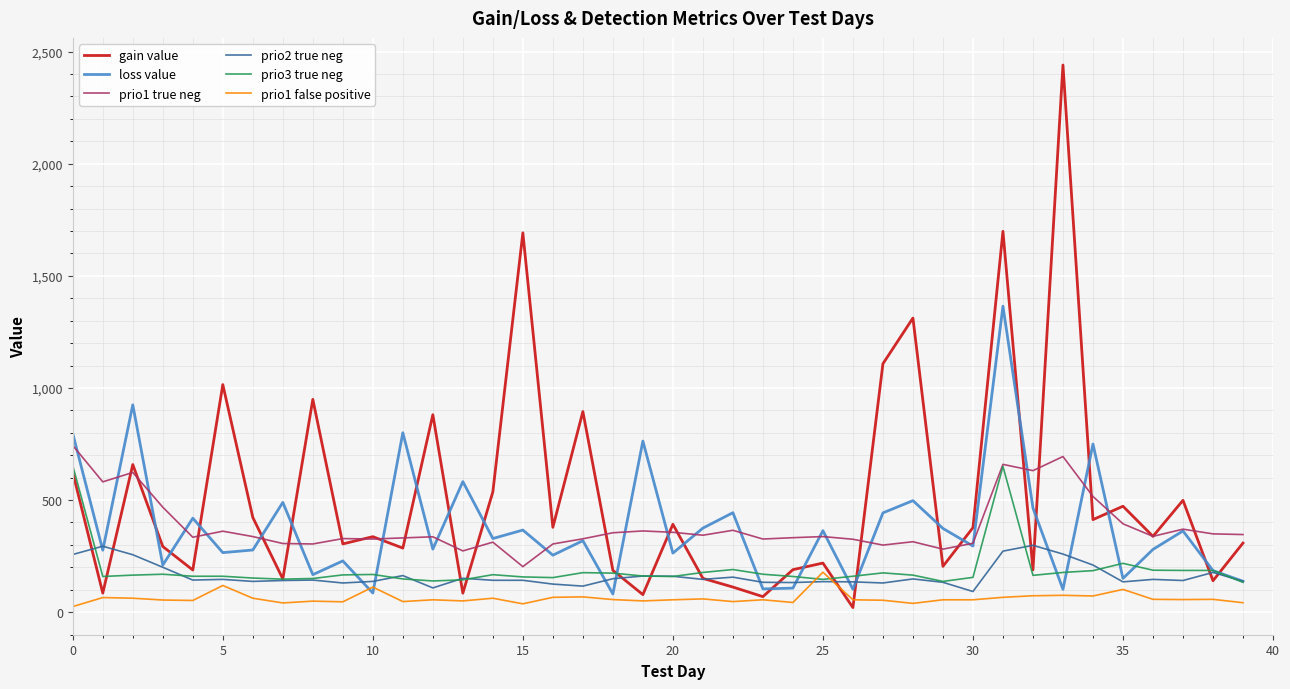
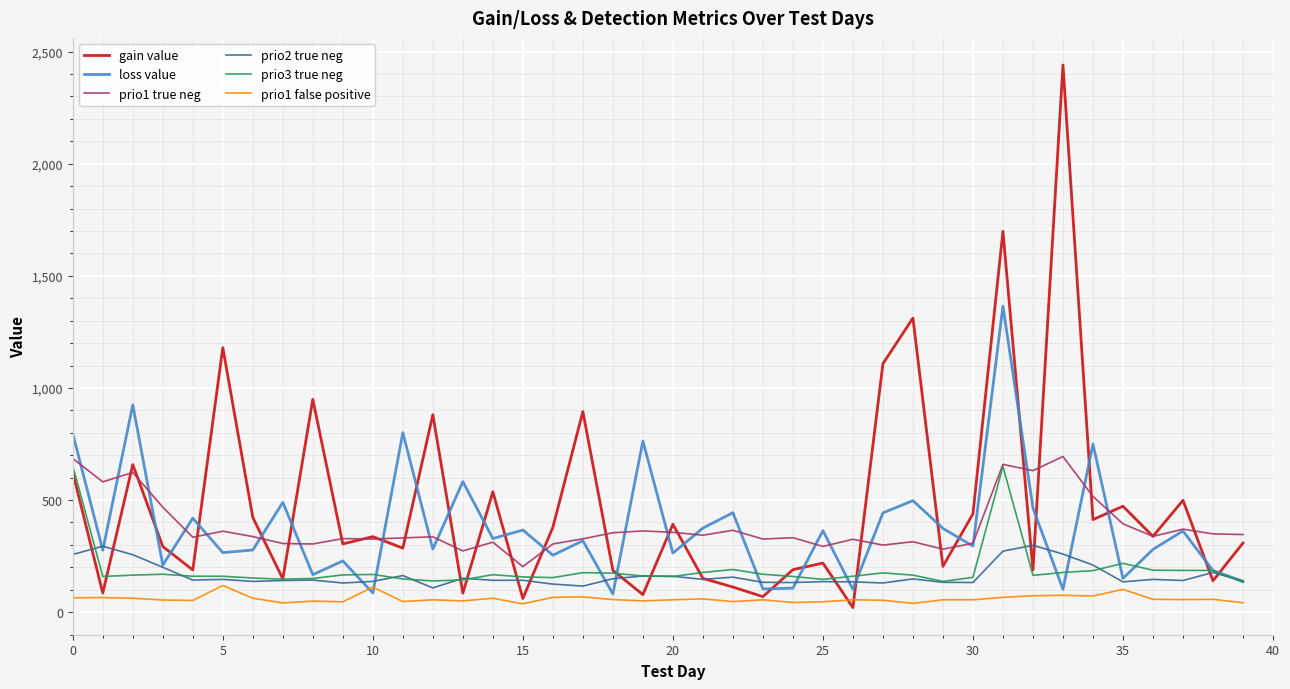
  {
    "gain value": {
      "0": "620",
-     "5": "1,010",
-     "15": "1,690",
+     "5": "1,180",
+     "15": "60",
      "20": "390",
      "25": "220",
-     "30": "380",
+     "30": "440",
      "35": "470"
    },
    "loss value": {
      "0": "800",
      "5": "270",
      "10": "90",
      "15": "370",
      "20": "260",
      "25": "360",
      "30": "290",
      "35": "150"
    },
    "prio1 true neg": {
-     "0": "740",
+     "0": "690",
      "5": "360",
      "15": "200",
      "20": "360",
-     "25": "340",
+     "25": "290",
      "30": "310",
      "35": "390"
    },
    "prio2 true neg": {
      "0": "260",
      "5": "150",
      "10": "140",
      "15": "140",
-     "30": "90",
+     "30": "130",
      "35": "140"
    },
    "prio3 true neg": {
      "0": "650",
      "5": "160",
      "10": "170",
      "15": "160",
      "30": "160",
      "35": "220"
    },
    "prio1 false positive": {
-     "0": "20",
+     "0": "60",
      "5": "120",
      "10": "110",
      "15": "40",
      "20": "60",
-     "25": "180",
+     "25": "50",
      "30": "60",
      "35": "100"
    }
  }
